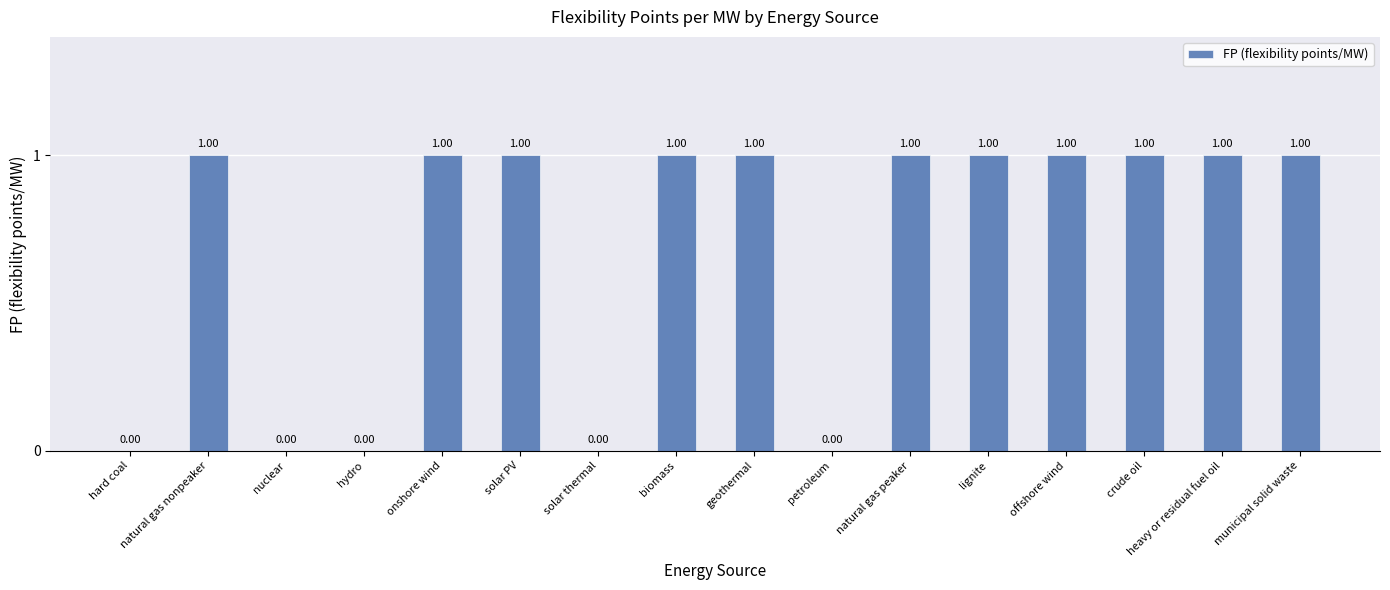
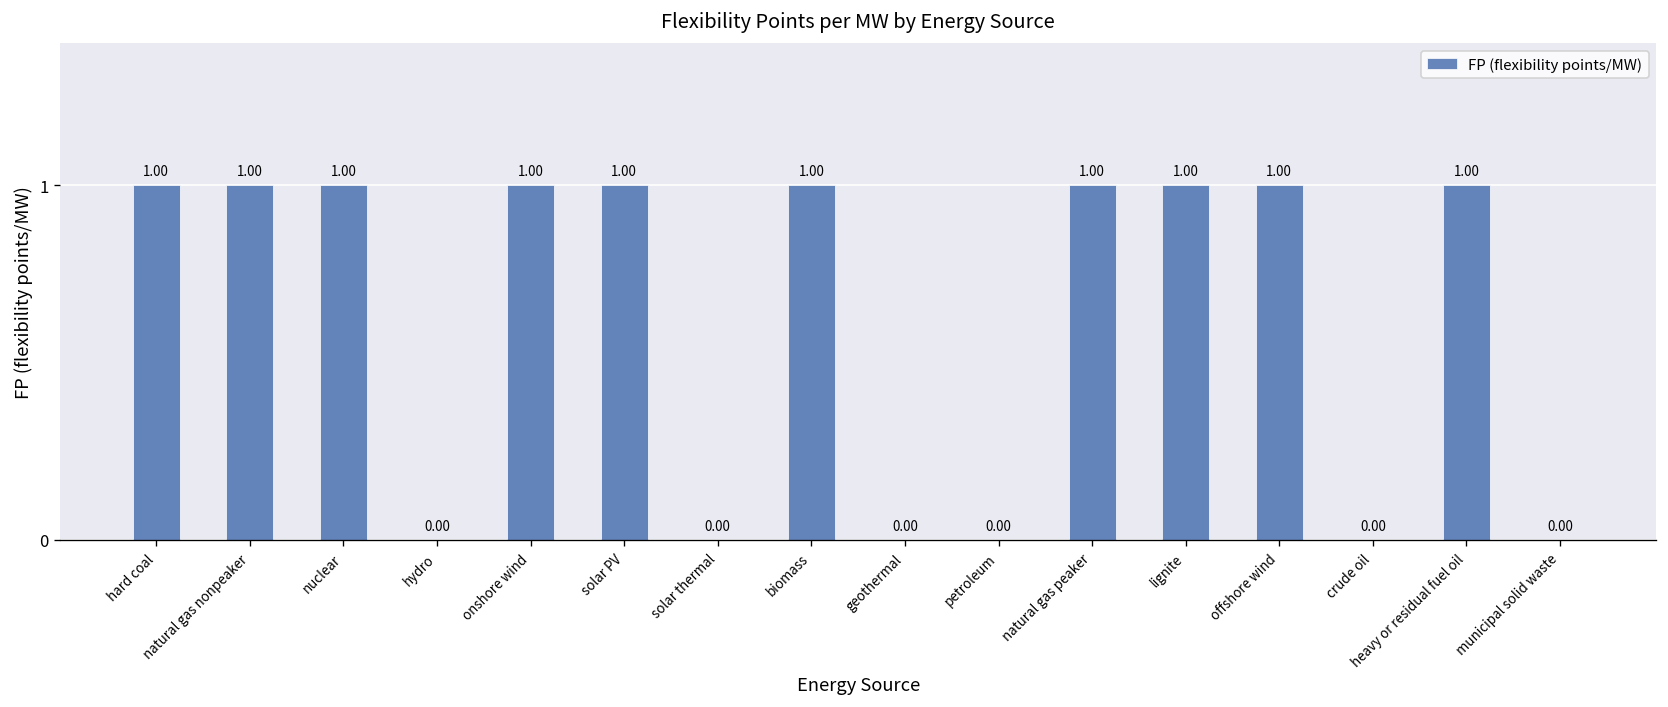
  {
-   "hard coal": 0.00,
+   "hard coal": 1.00,
    "natural gas nonpeaker": 1.00,
-   "nuclear": 0.00,
+   "nuclear": 1.00,
    "hydro": 0.00,
    "onshore wind": 1.00,
    "solar PV": 1.00,
    "solar thermal": 0.00,
    "biomass": 1.00,
-   "geothermal": 1.00,
+   "geothermal": 0.00,
    "petroleum": 0.00,
    "natural gas peaker": 1.00,
    "lignite": 1.00,
    "offshore wind": 1.00,
-   "crude oil": 1.00,
+   "crude oil": 0.00,
    "heavy or residual fuel oil": 1.00,
-   "municipal solid waste": 1.00
+   "municipal solid waste": 0.00
  }
